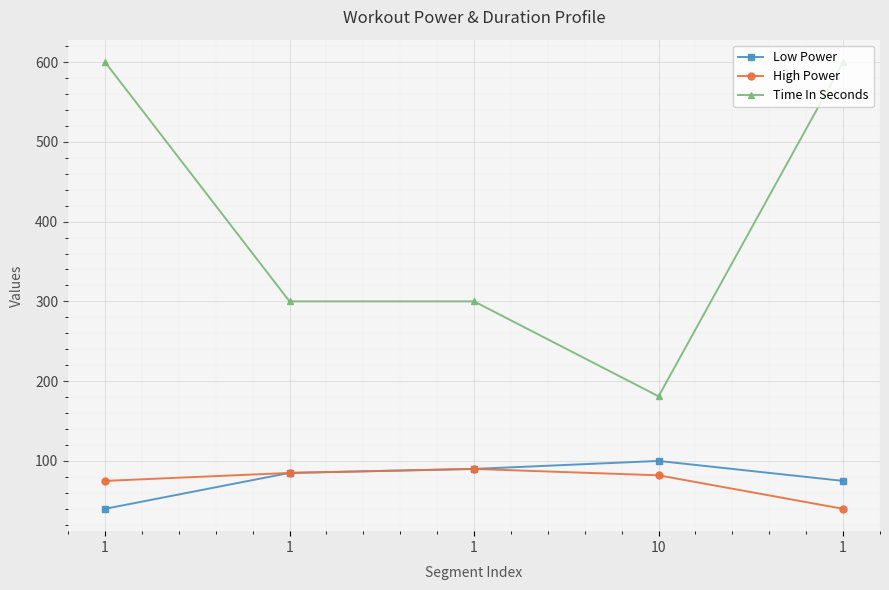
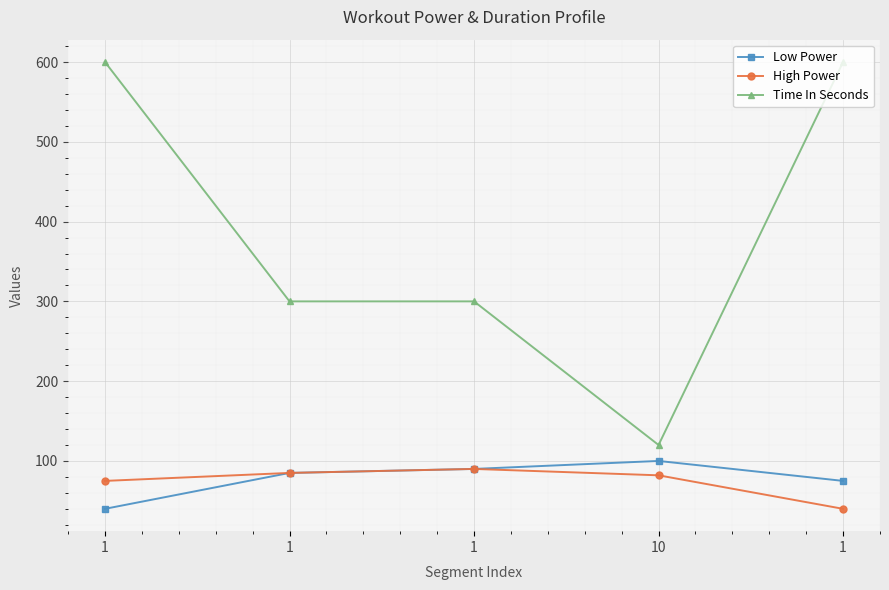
  {
    "Low Power": {
      "10": 100
    },
    "High Power": {
      "10": 80
    },
    "Time In Seconds": {
-     "10": 180
+     "10": 120
    }
  }
